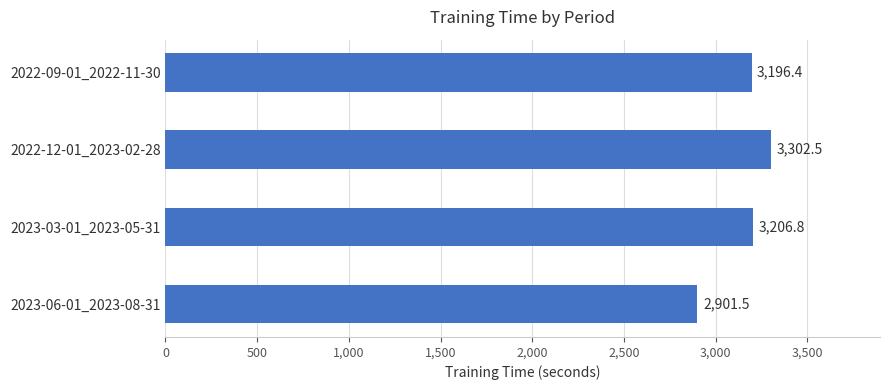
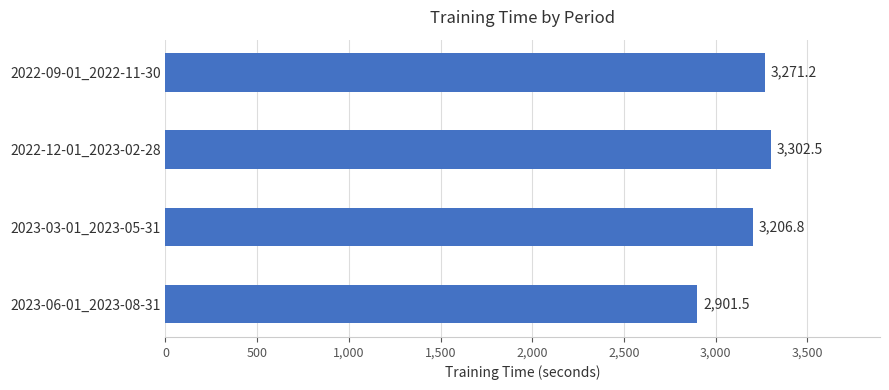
  {
-   "2022-09-01_2022-11-30": "3,196.4",
+   "2022-09-01_2022-11-30": "3,271.2",
    "2022-12-01_2023-02-28": "3,302.5",
    "2023-03-01_2023-05-31": "3,206.8",
    "2023-06-01_2023-08-31": "2,901.5"
  }
